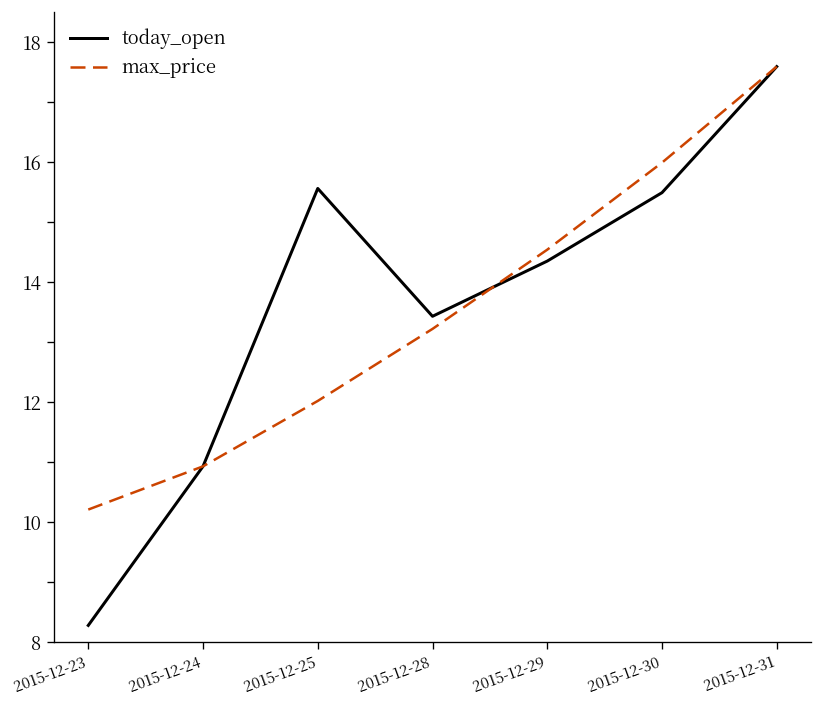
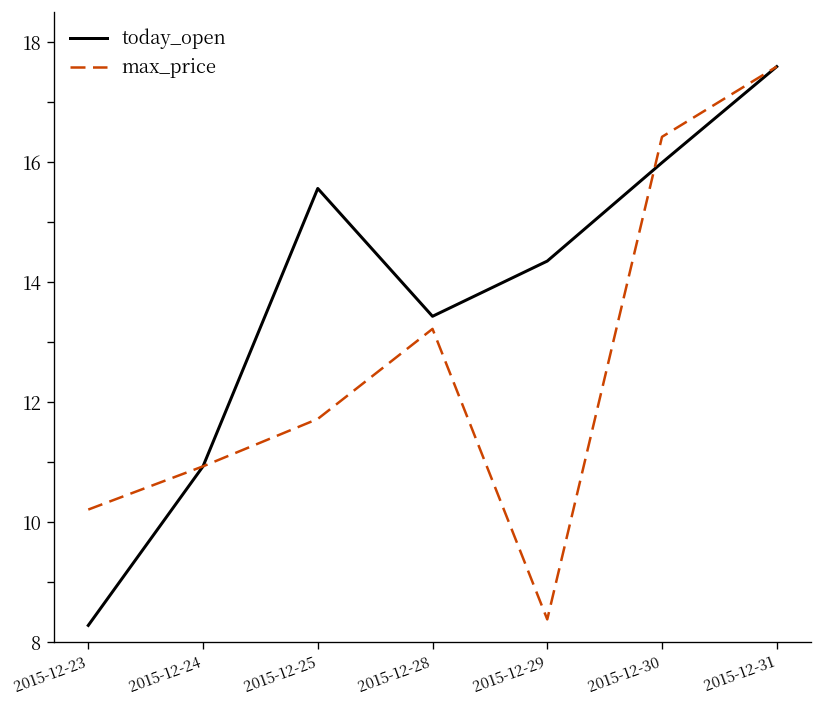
  {
    "today_open": {
      "2015-12-23": 8.3,
      "2015-12-25": 15.6,
      "2015-12-28": 13.4,
      "2015-12-29": 14.4,
-     "2015-12-30": 15.5
+     "2015-12-30": 16.0
    },
    "max_price": {
      "2015-12-23": 10.2,
-     "2015-12-25": 12.0,
+     "2015-12-25": 11.7,
      "2015-12-28": 13.2,
-     "2015-12-29": 14.5,
-     "2015-12-30": 16.0
+     "2015-12-29": 8.4,
+     "2015-12-30": 16.4
    }
  }
